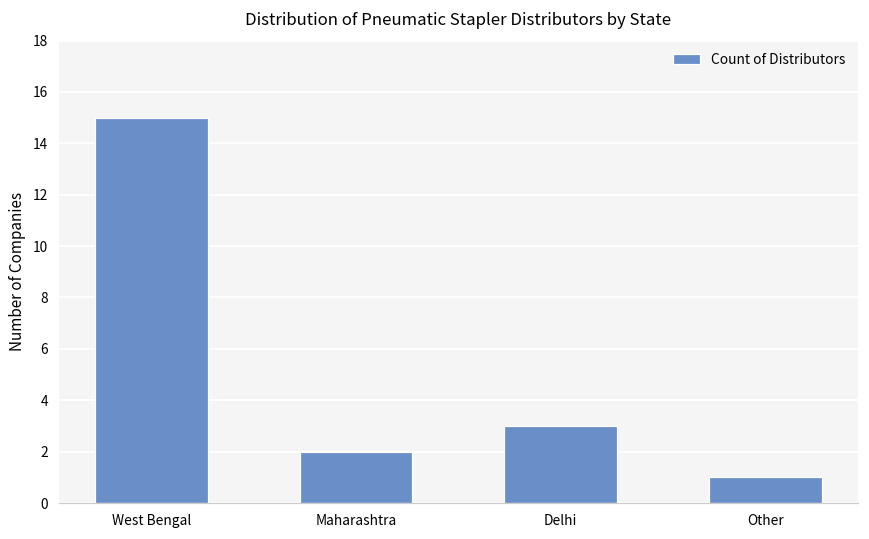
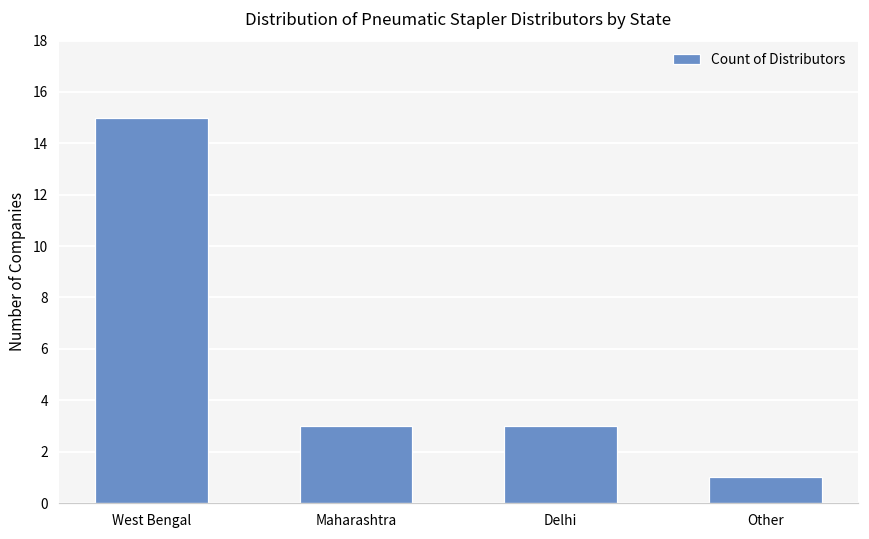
  {
    "West Bengal": 15,
-   "Maharashtra": 2,
+   "Maharashtra": 3,
    "Delhi": 3,
    "Other": 1
  }
